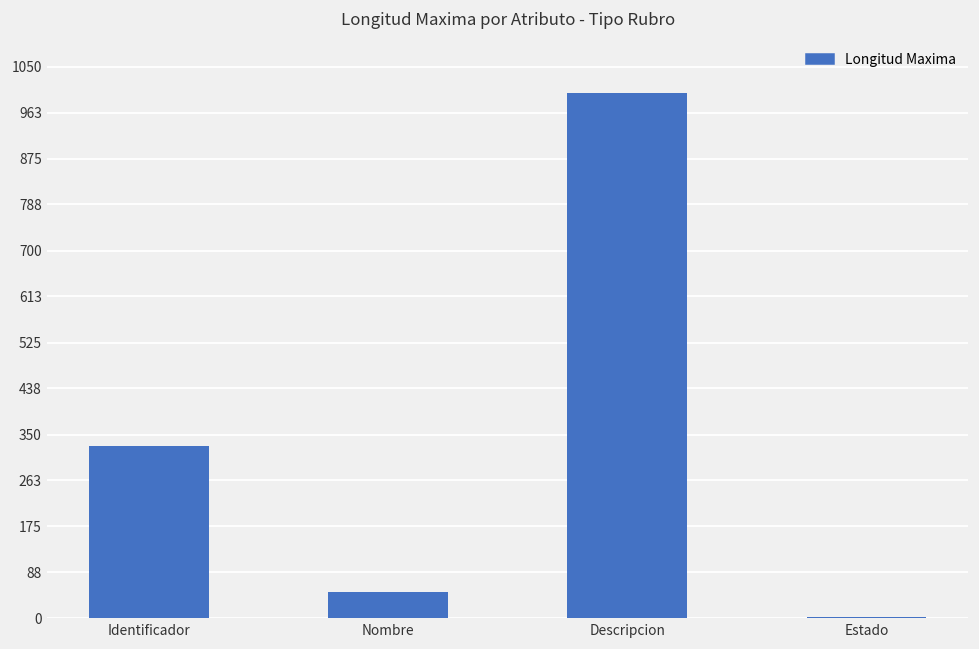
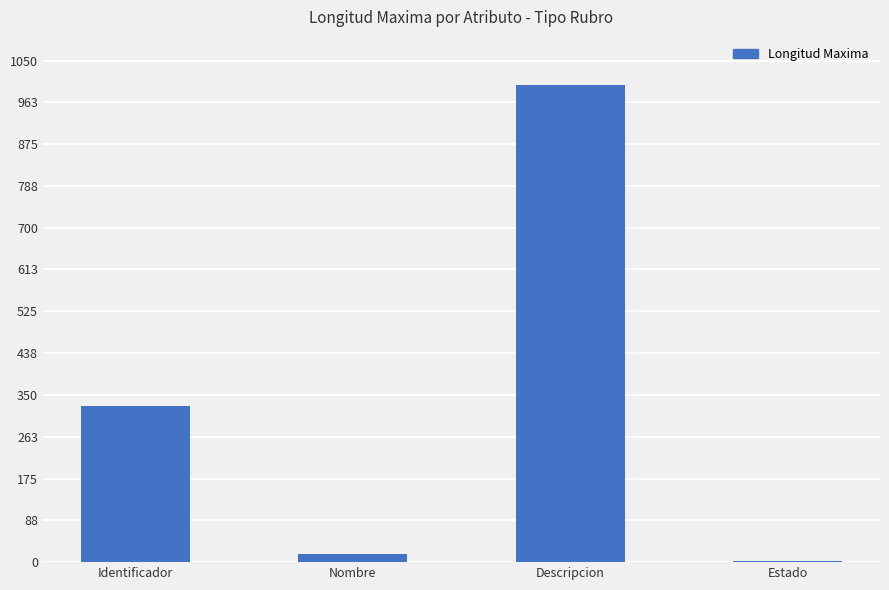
  {
    "Identificador": 330,
-   "Nombre": 50,
+   "Nombre": 20,
    "Descripcion": 1000
  }
